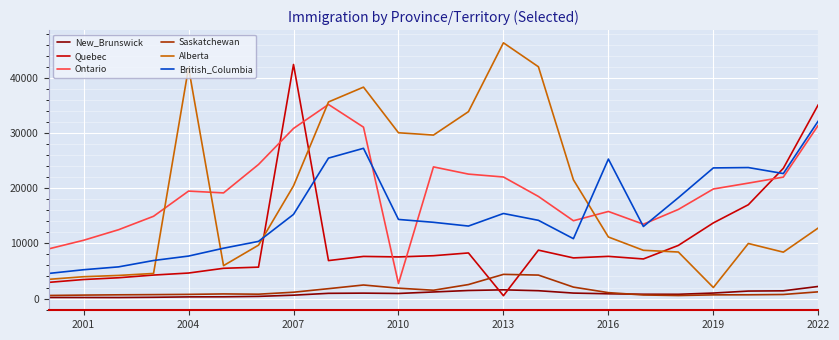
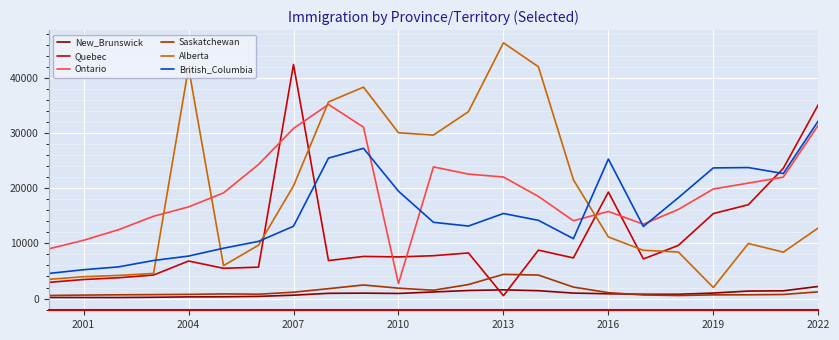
  {
    "Quebec": {
      "2001": 3000,
-     "2004": 5000,
+     "2004": 7000,
      "2007": 42000,
      "2010": 8000,
      "2013": 1000,
-     "2016": 8000,
-     "2019": 14000,
+     "2016": 19000,
+     "2019": 15000,
      "2022": 35000
    },
    "Ontario": {
      "2001": 11000,
-     "2004": 19000,
+     "2004": 17000,
      "2007": 31000,
      "2010": 3000,
      "2013": 22000,
      "2016": 16000,
      "2019": 20000,
      "2022": 31000
    },
    "Alberta": {
      "2001": 4000,
      "2007": 20000,
      "2010": 30000,
      "2013": 46000,
      "2016": 11000,
      "2019": 2000,
      "2022": 13000
    },
    "British_Columbia": {
      "2001": 5000,
      "2004": 8000,
-     "2007": 15000,
-     "2010": 14000,
+     "2007": 13000,
+     "2010": 19000,
      "2013": 15000,
      "2016": 25000,
      "2019": 24000,
      "2022": 32000
    }
  }
